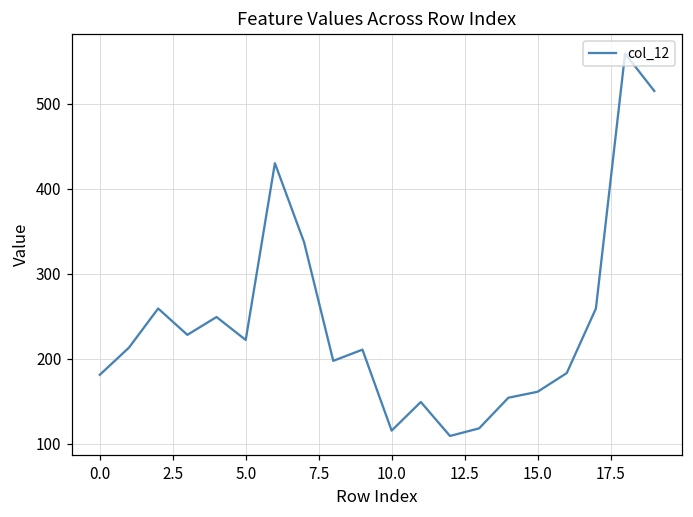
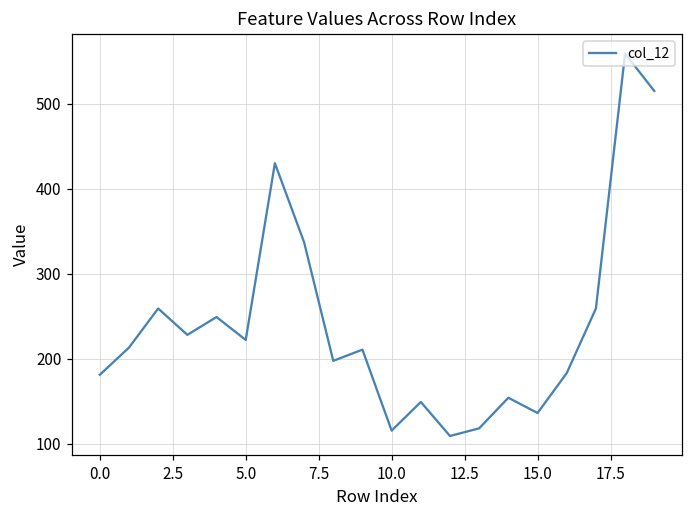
  {
    "0.0": 180,
    "5.0": 220,
    "10.0": 120,
-   "15.0": 160
+   "15.0": 140
  }
